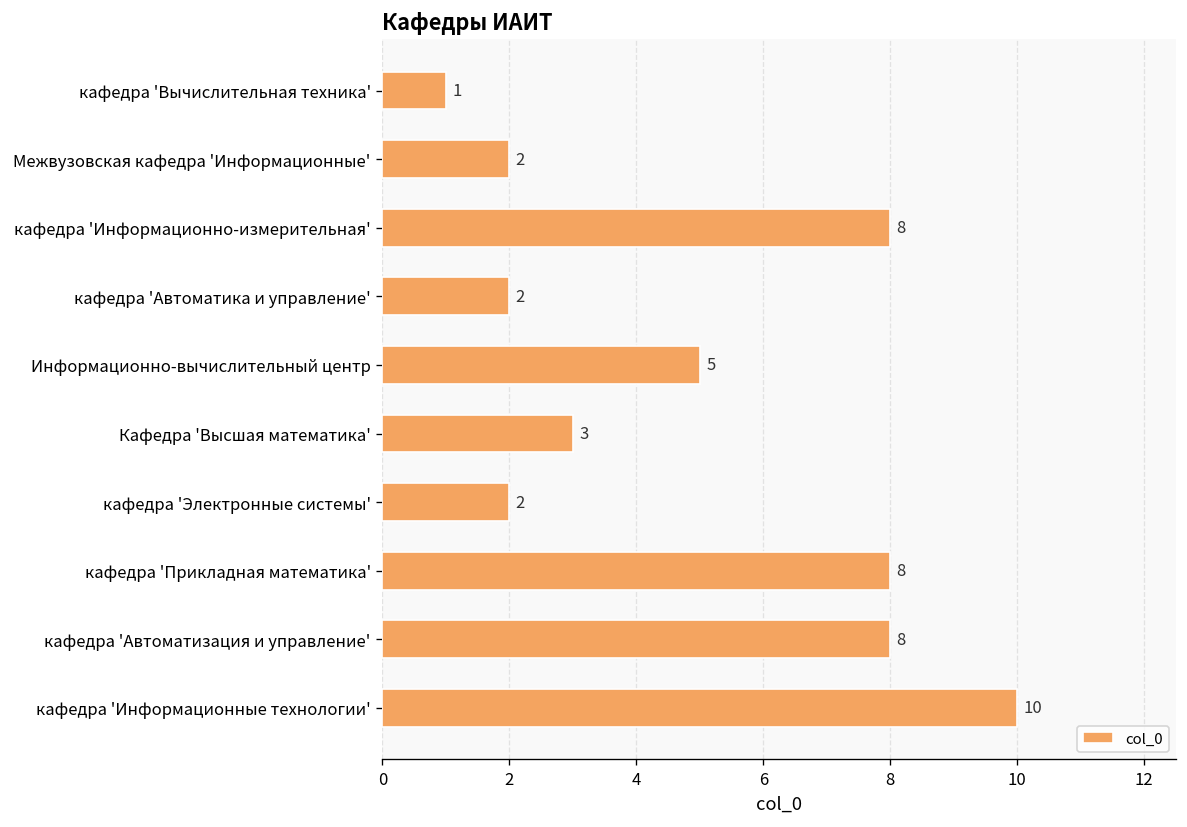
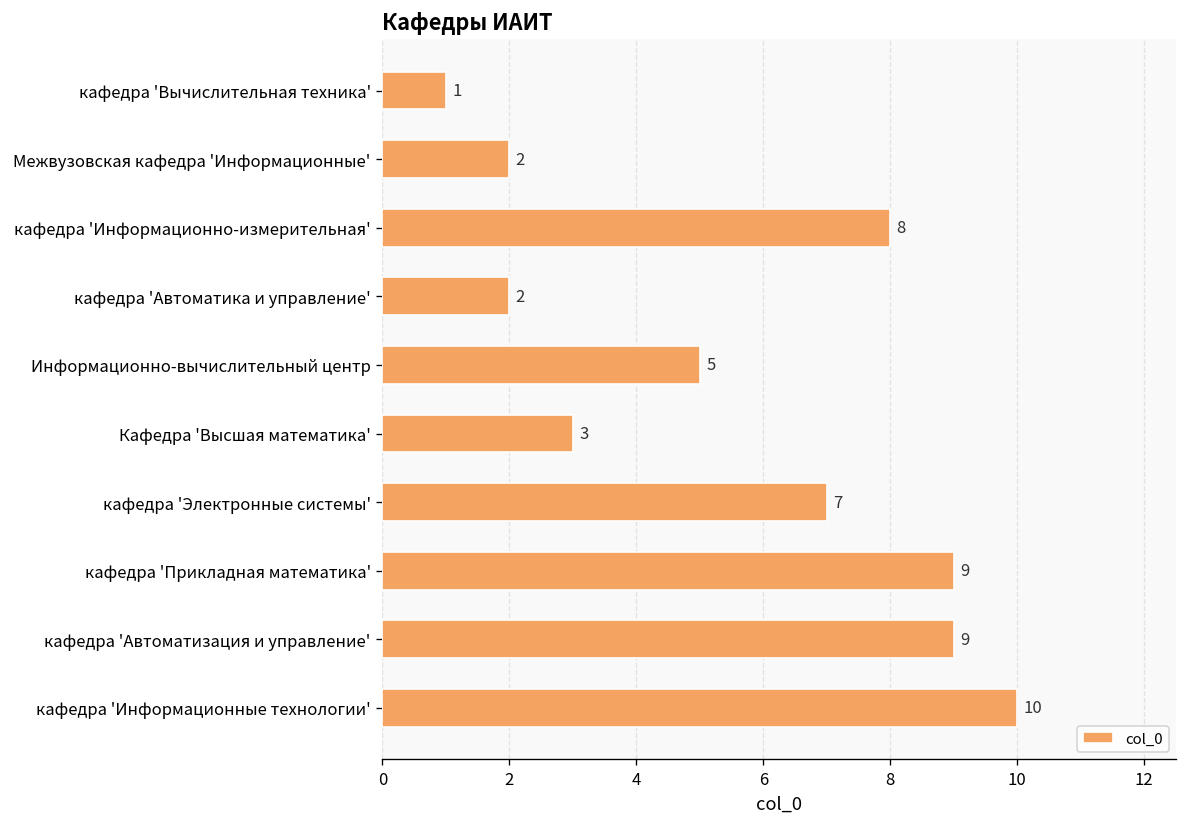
  {
    "кафедра 'Вычислительная техника'": 1,
    "Межвузовская кафедра 'Информационные'": 2,
    "кафедра 'Информационно-измерительная'": 8,
    "кафедра 'Автоматика и управление'": 2,
    "Информационно-вычислительный центр": 5,
    "Кафедра 'Высшая математика'": 3,
-   "кафедра 'Электронные системы'": 2,
-   "кафедра 'Прикладная математика'": 8,
-   "кафедра 'Автоматизация и управление'": 8,
+   "кафедра 'Электронные системы'": 7,
+   "кафедра 'Прикладная математика'": 9,
+   "кафедра 'Автоматизация и управление'": 9,
    "кафедра 'Информационные технологии'": 10
  }
